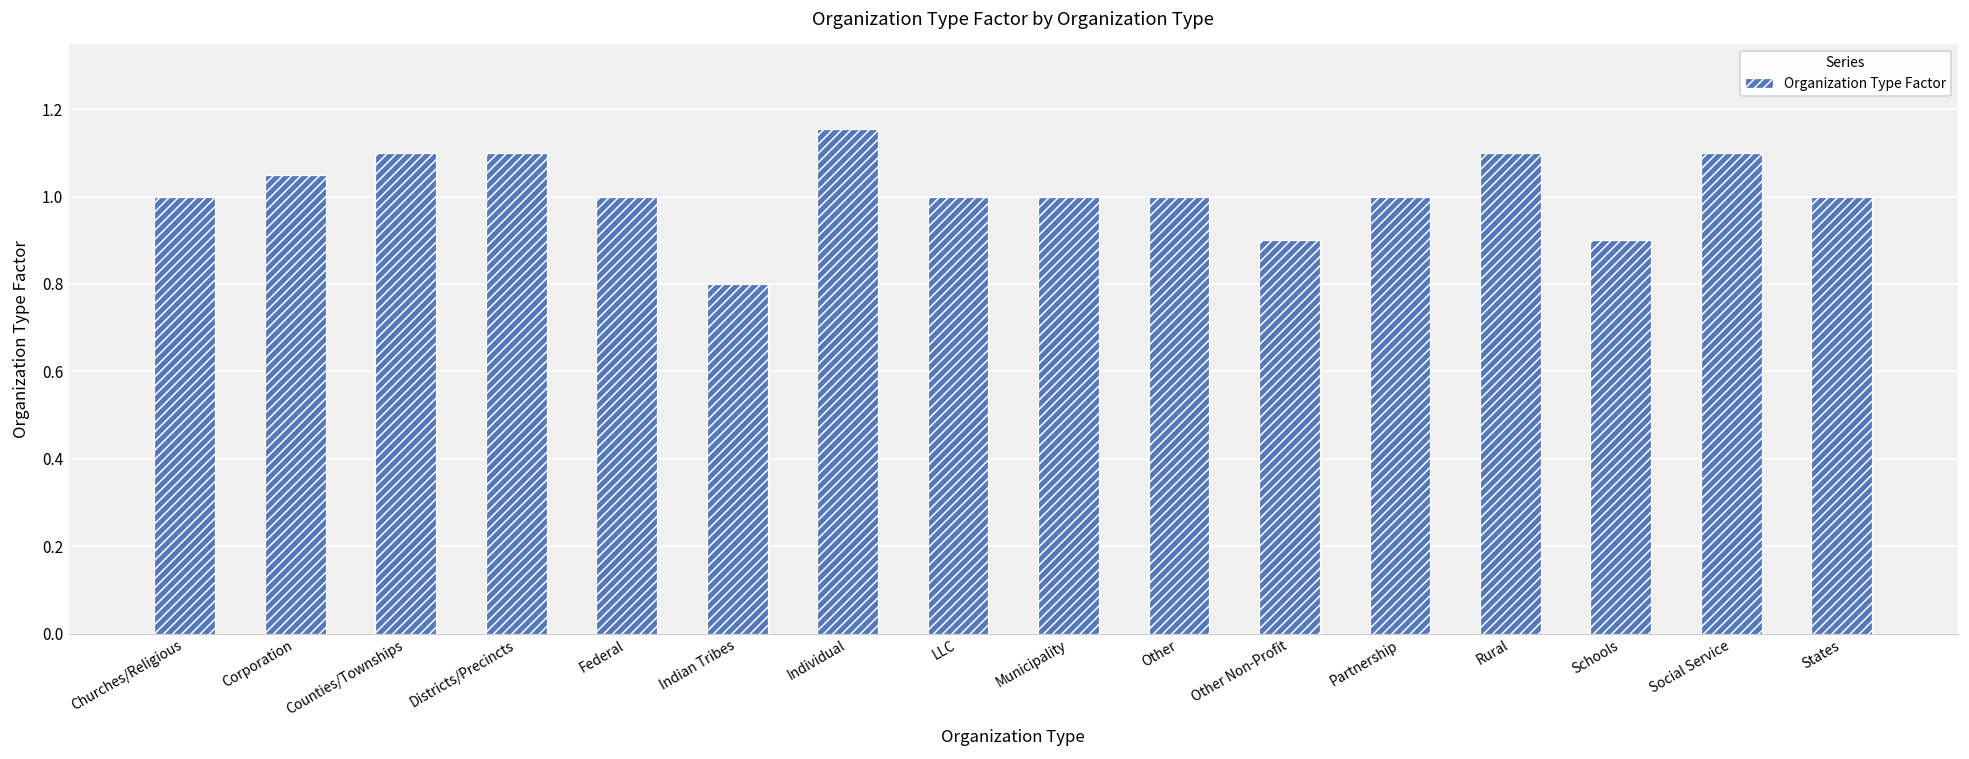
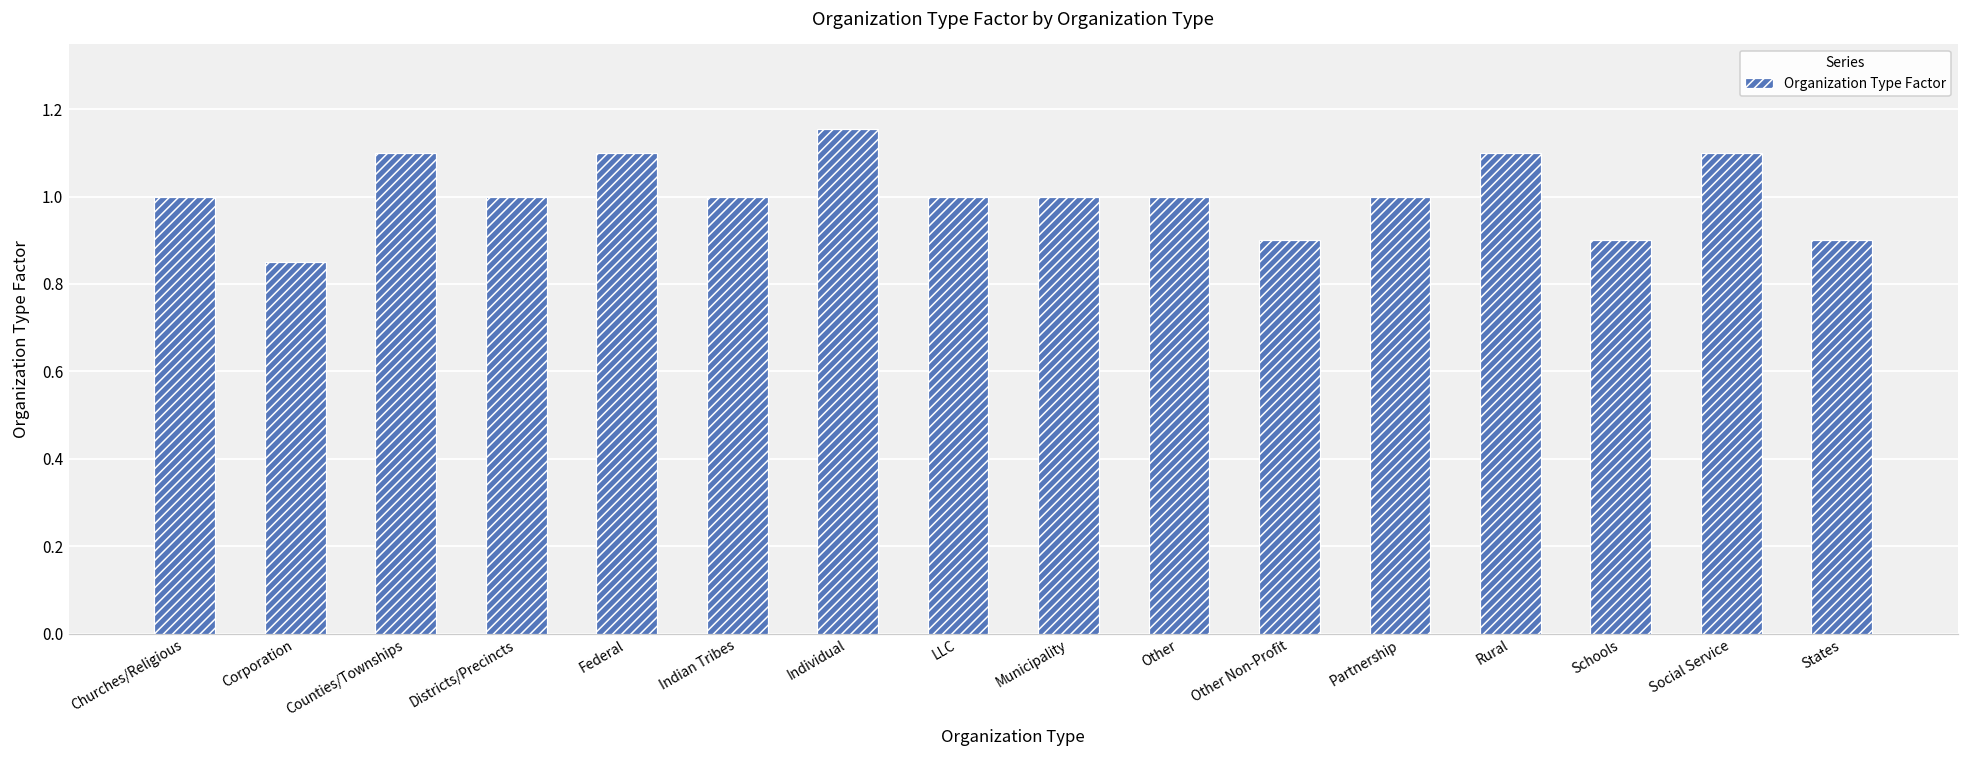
  {
    "Churches/Religious": 1.00,
-   "Corporation": 1.05,
+   "Corporation": 0.85,
    "Counties/Townships": 1.10,
-   "Districts/Precincts": 1.1,
-   "Federal": 1.0,
-   "Indian Tribes": 0.8,
+   "Districts/Precincts": 1.0,
+   "Federal": 1.1,
+   "Indian Tribes": 1.0,
    "Individual": 1.15,
    "LLC": 1.00,
    "Municipality": 1.00,
    "Other": 1.00,
    "Other Non-Profit": 0.90,
    "Partnership": 1.00,
    "Rural": 1.10,
    "Schools": 0.90,
    "Social Service": 1.10,
-   "States": 1.0
+   "States": 0.9
  }
